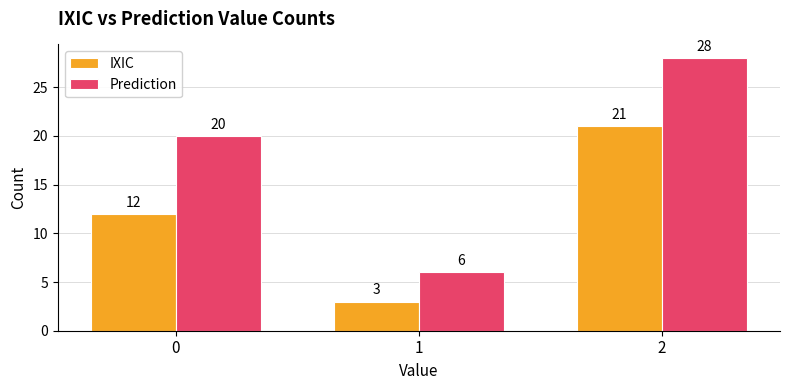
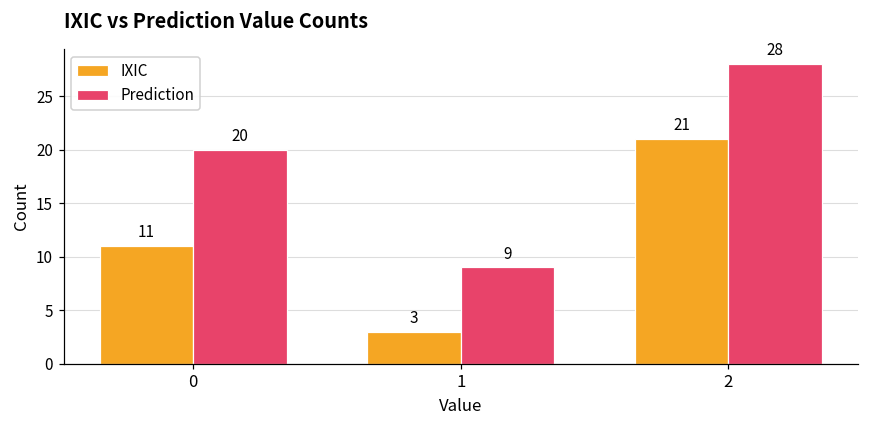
  {
    "IXIC": {
-     "0": 12,
+     "0": 11,
      "1": 3,
      "2": 21
    },
    "Prediction": {
      "0": 20,
-     "1": 6,
+     "1": 9,
      "2": 28
    }
  }
